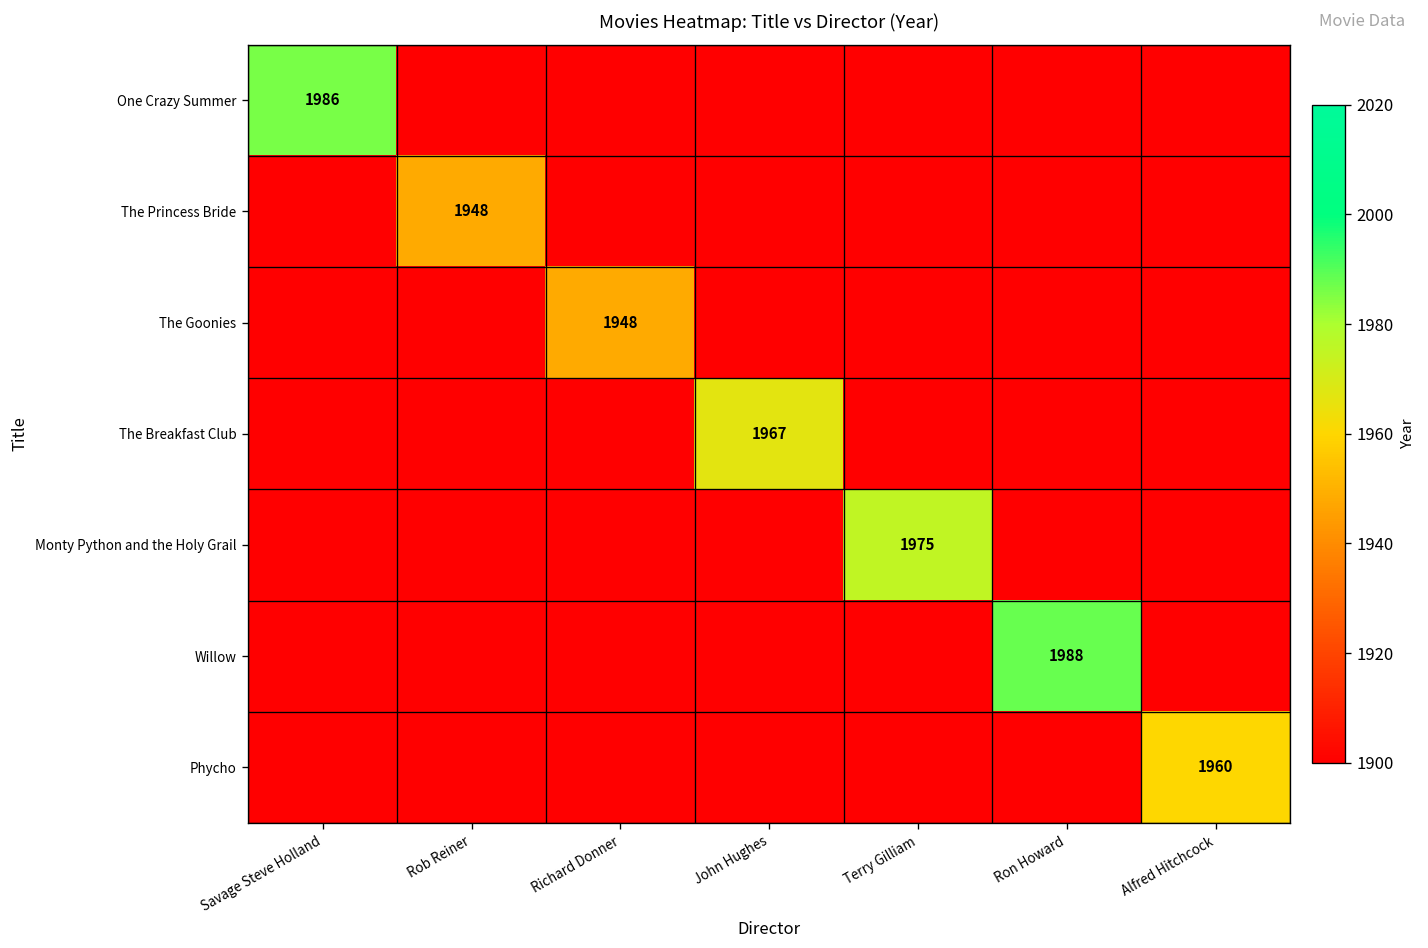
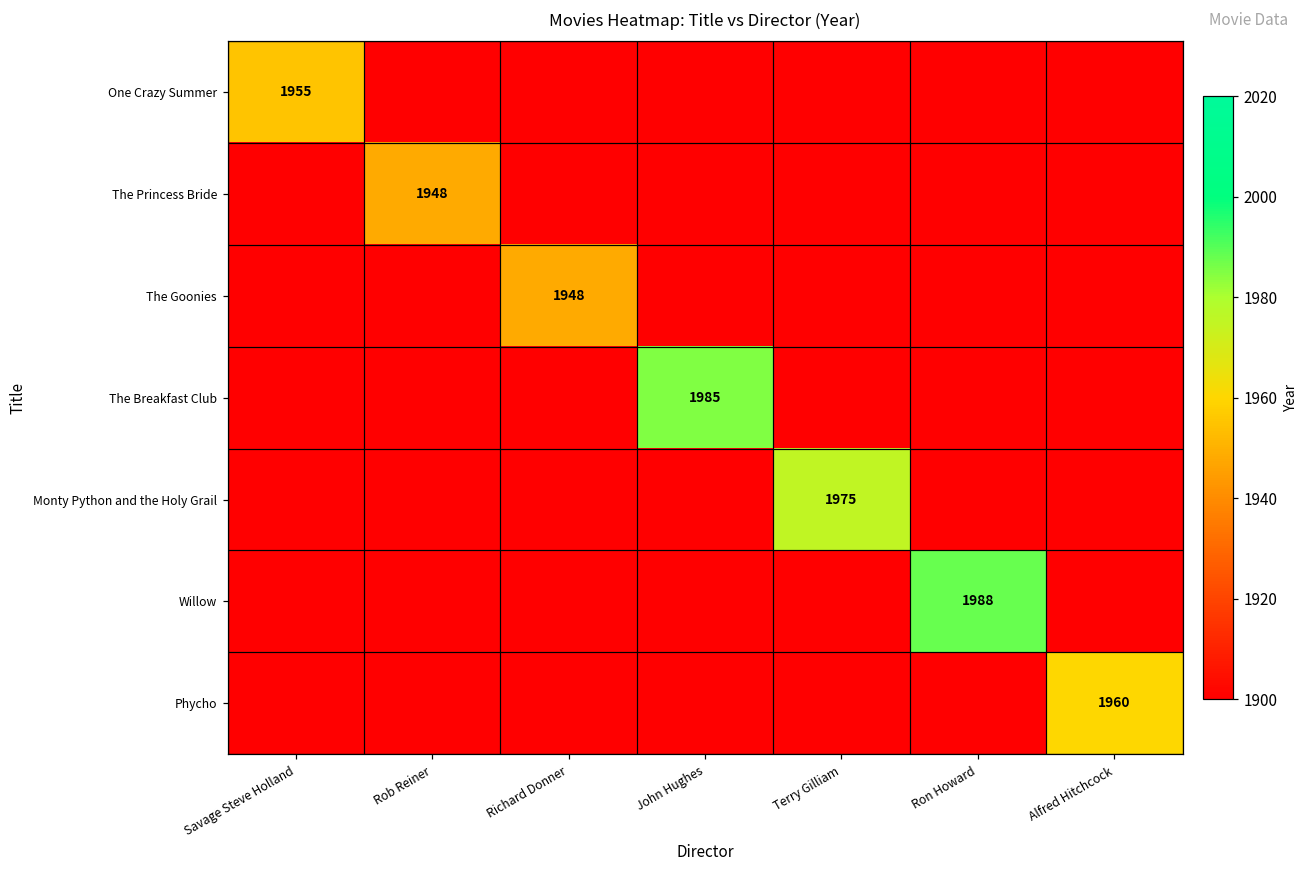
  {
    "One Crazy Summer": {
-     "Savage Steve Holland": 1986
+     "Savage Steve Holland": 1955
    },
    "The Princess Bride": {
      "Rob Reiner": 1948
    },
    "The Goonies": {
      "Richard Donner": 1948
    },
    "The Breakfast Club": {
-     "John Hughes": 1967
+     "John Hughes": 1985
    },
    "Monty Python and the Holy Grail": {
      "Terry Gilliam": 1975
    },
    "Willow": {
      "Ron Howard": 1988
    },
    "Phycho": {
      "Alfred Hitchcock": 1960
    }
  }
